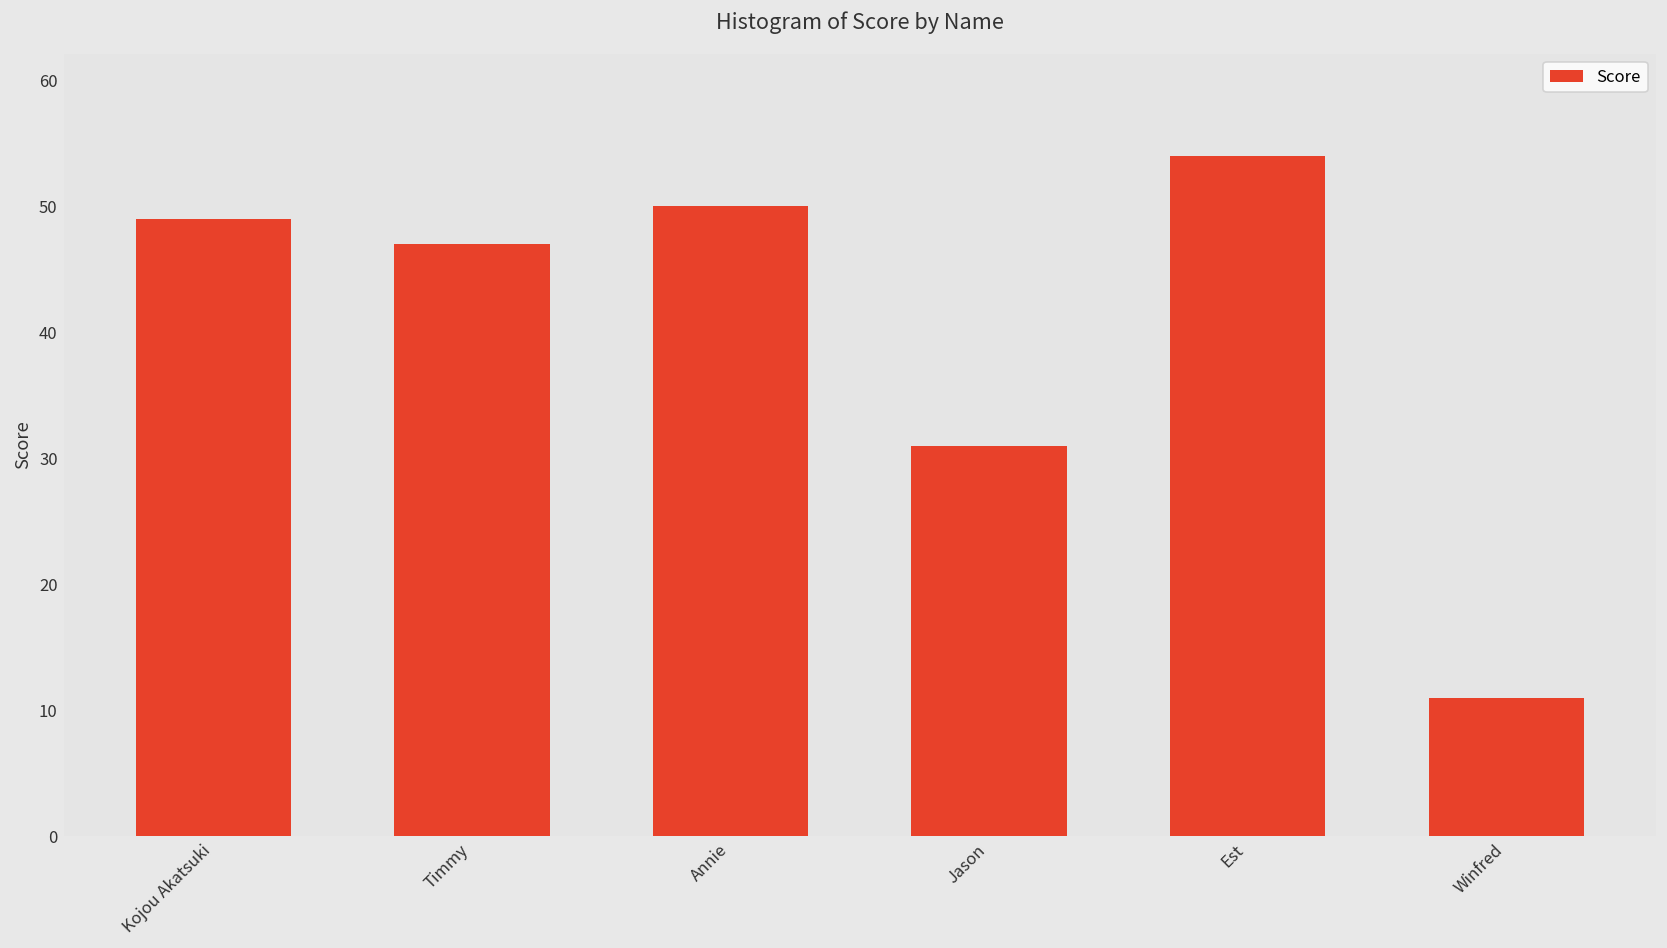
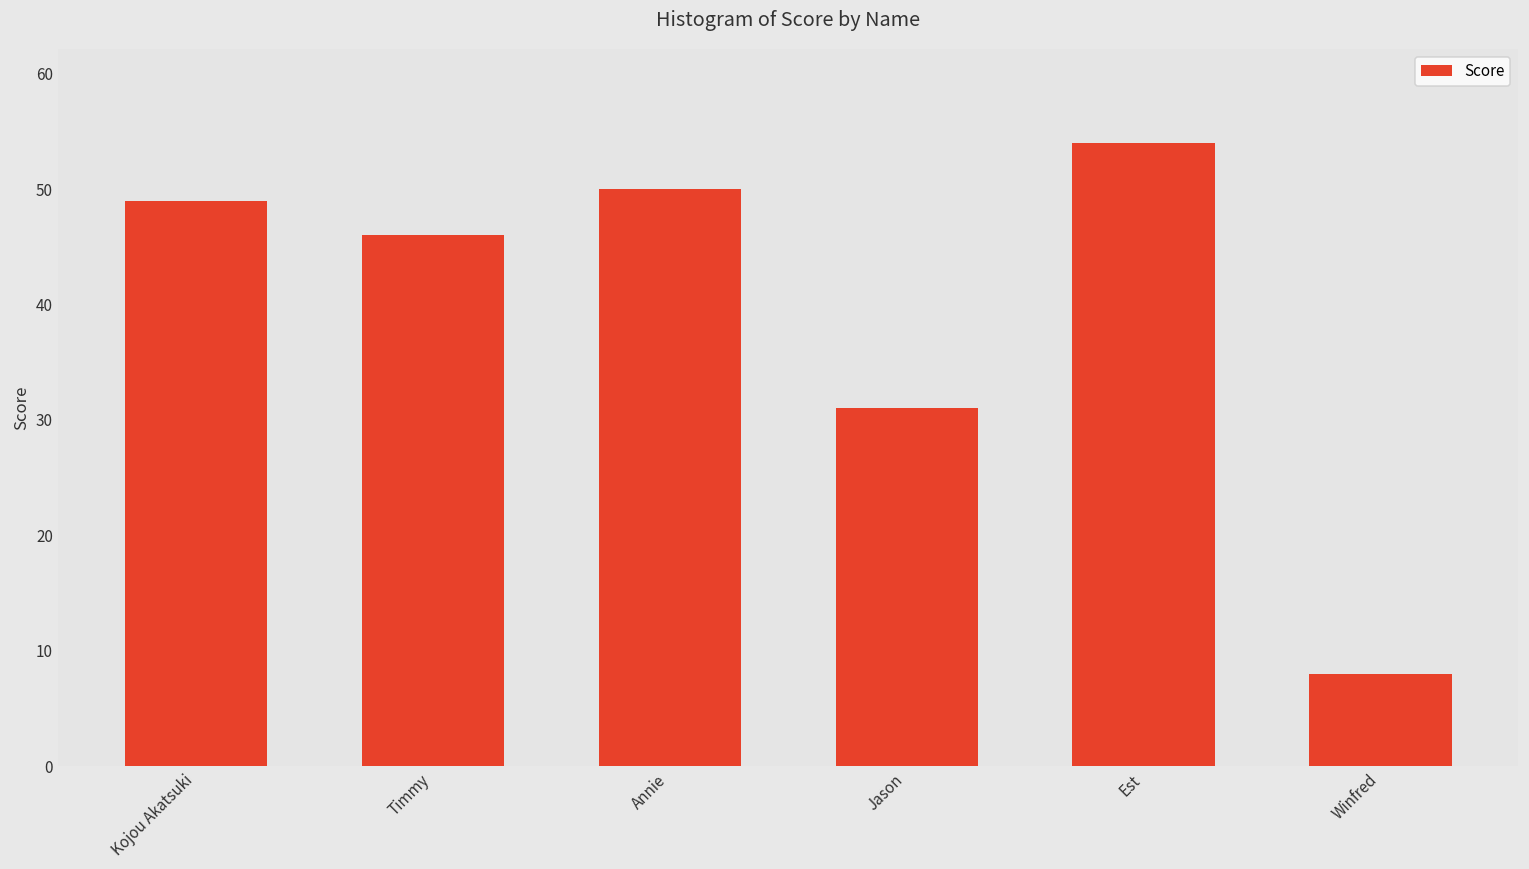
  {
    "Kojou Akatsuki": 49,
-   "Timmy": 47,
+   "Timmy": 46,
    "Annie": 50,
    "Jason": 31,
    "Est": 54,
-   "Winfred": 11
+   "Winfred": 8
  }
